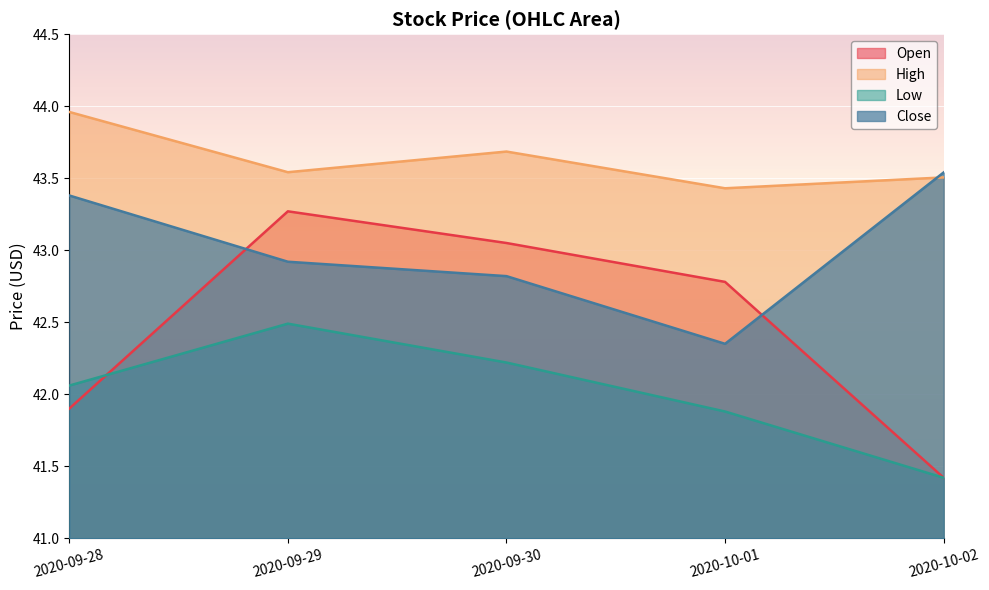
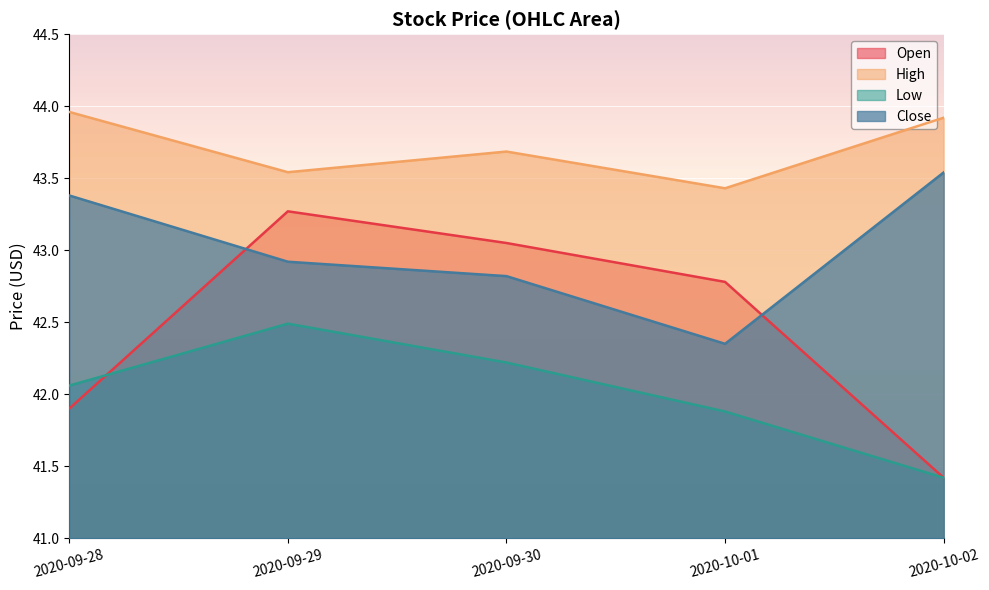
  {
    "Open": {
      "2020-09-28": 41.90,
      "2020-09-29": 43.27,
      "2020-09-30": 43.05,
      "2020-10-01": 42.78
    },
    "High": {
      "2020-09-28": 43.96,
      "2020-09-29": 43.54,
      "2020-09-30": 43.69,
      "2020-10-01": 43.43,
-     "2020-10-02": 43.51
+     "2020-10-02": 43.92
    }
  }
